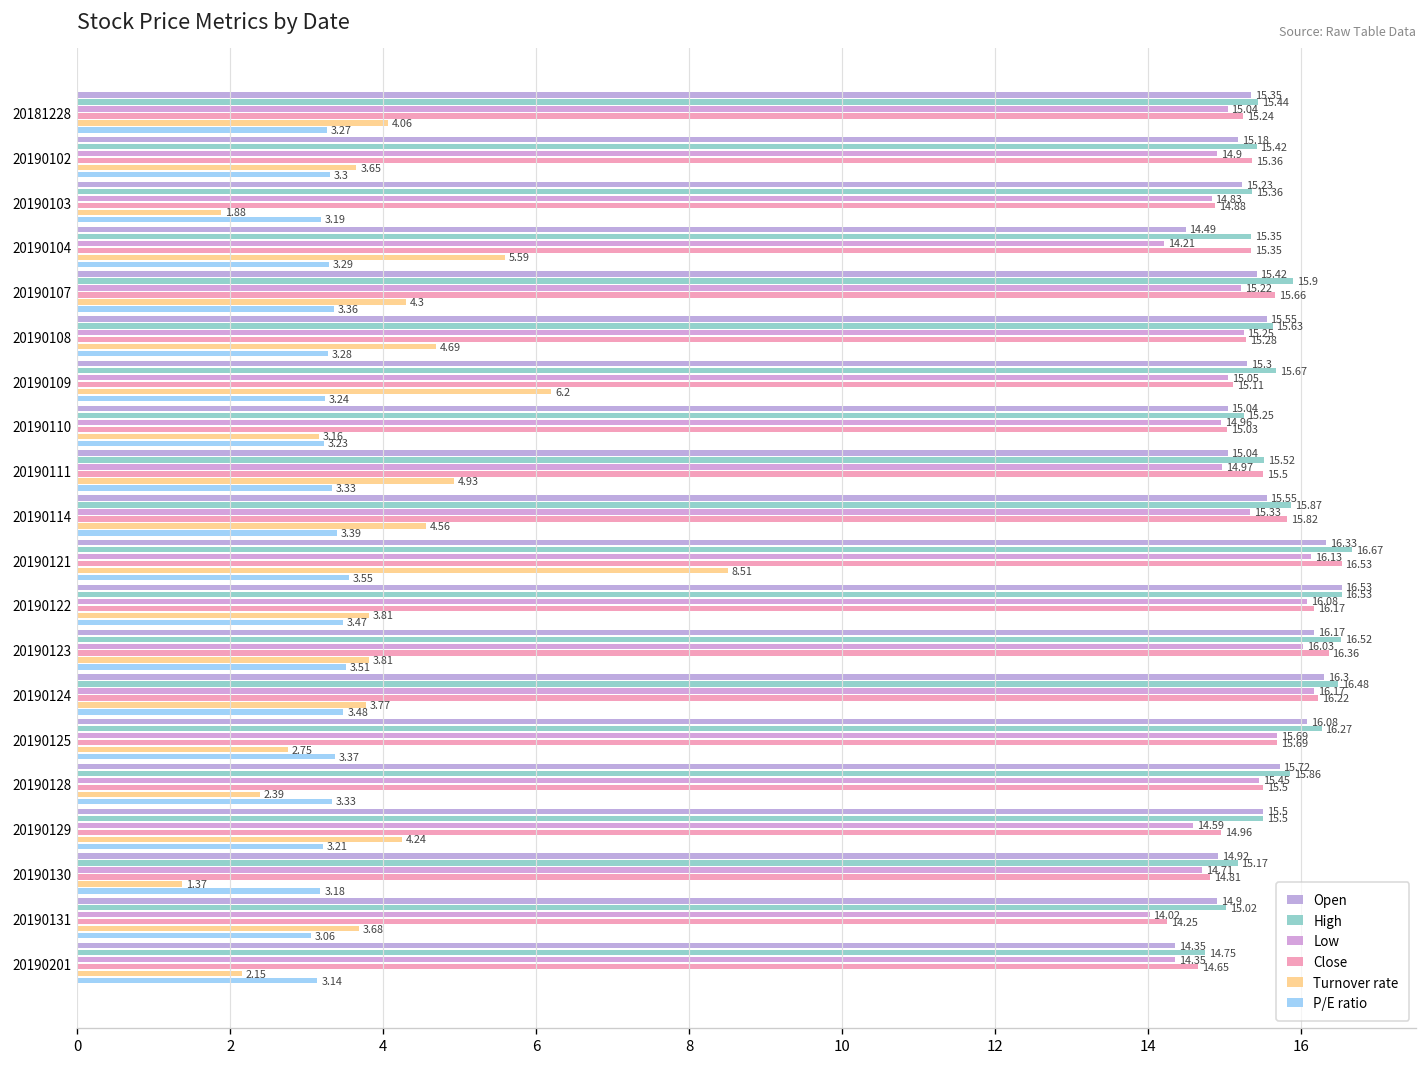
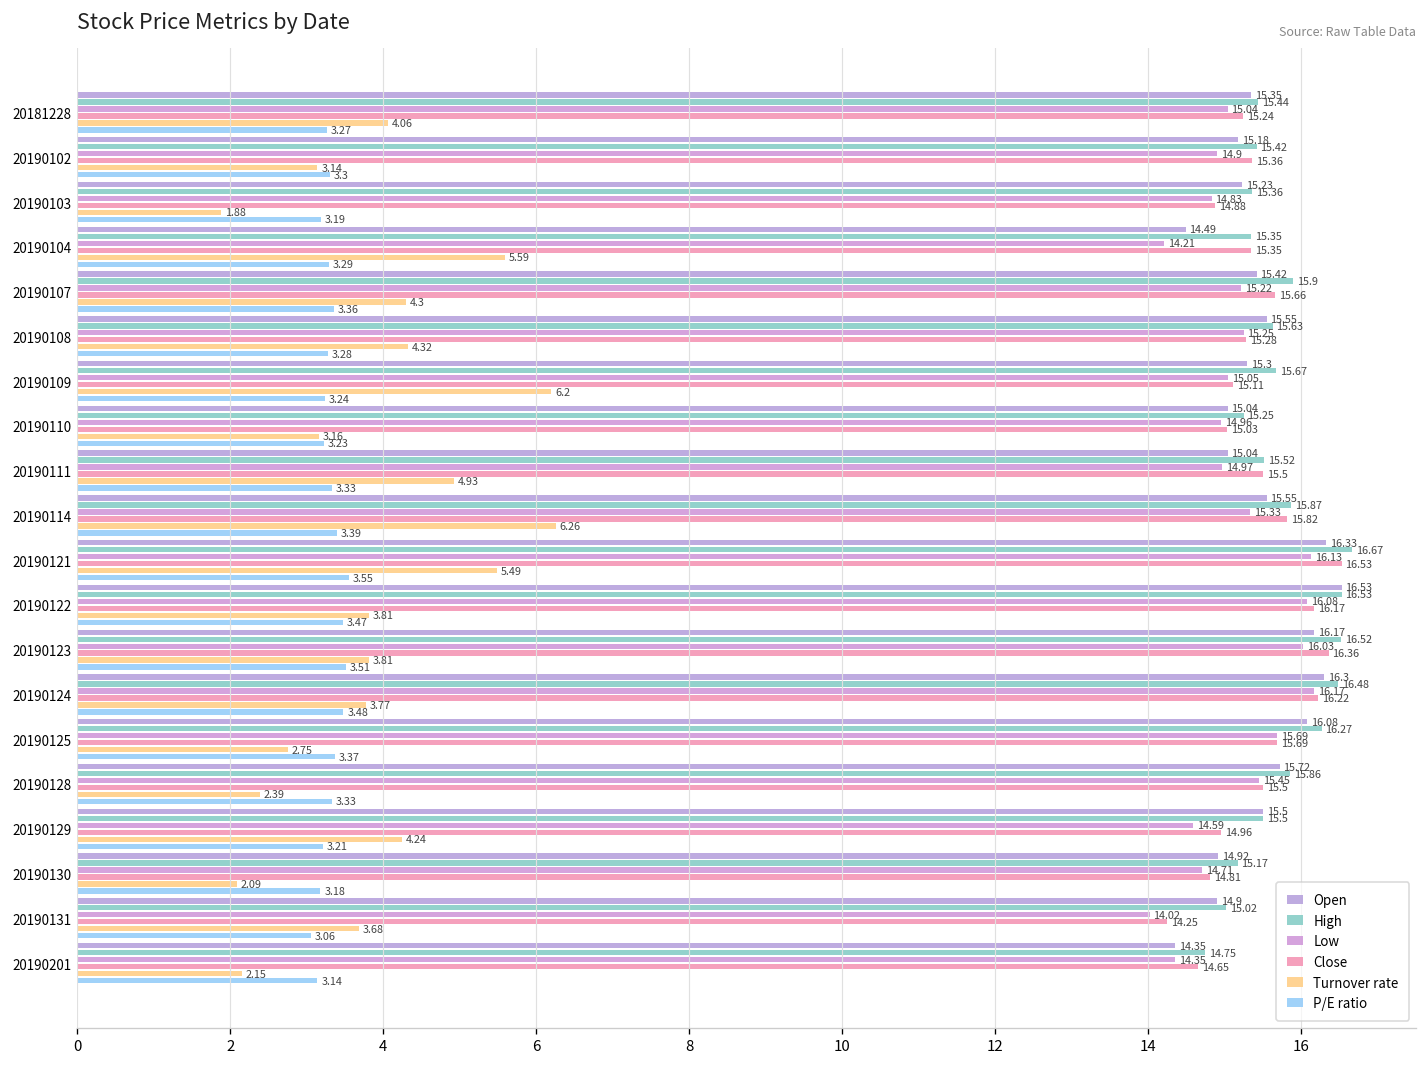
  {
    "Turnover rate": {
      "20181228": 4.06,
-     "20190102": 3.65,
+     "20190102": 3.14,
      "20190103": 1.88,
      "20190104": 5.59,
      "20190107": 4.3,
-     "20190108": 4.69,
+     "20190108": 4.32,
      "20190109": 6.2,
      "20190111": 4.93,
-     "20190114": 4.56,
-     "20190121": 8.51,
+     "20190114": 6.26,
+     "20190121": 5.49,
      "20190122": 3.81,
      "20190123": 3.81,
      "20190124": 3.77,
      "20190125": 2.75,
      "20190128": 2.39,
      "20190129": 4.24,
-     "20190130": 1.37,
+     "20190130": 2.09,
      "20190131": 3.68,
      "20190201": 2.15
    }
  }
